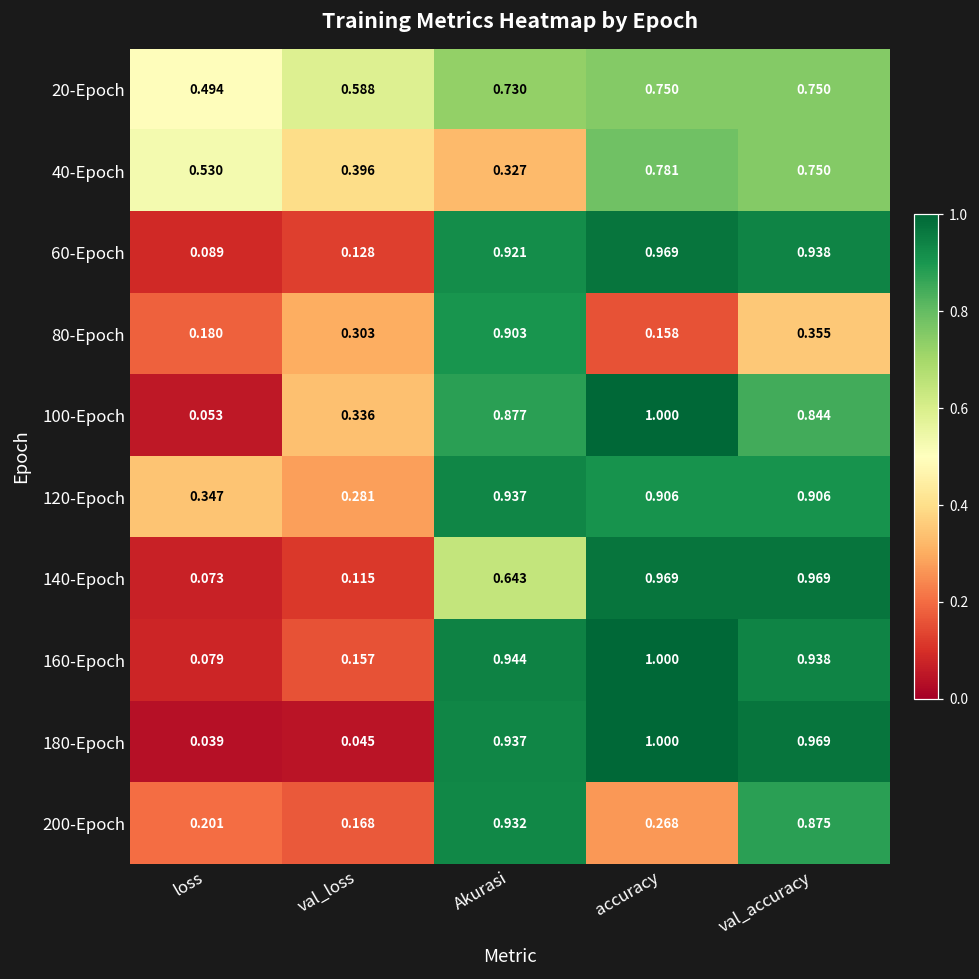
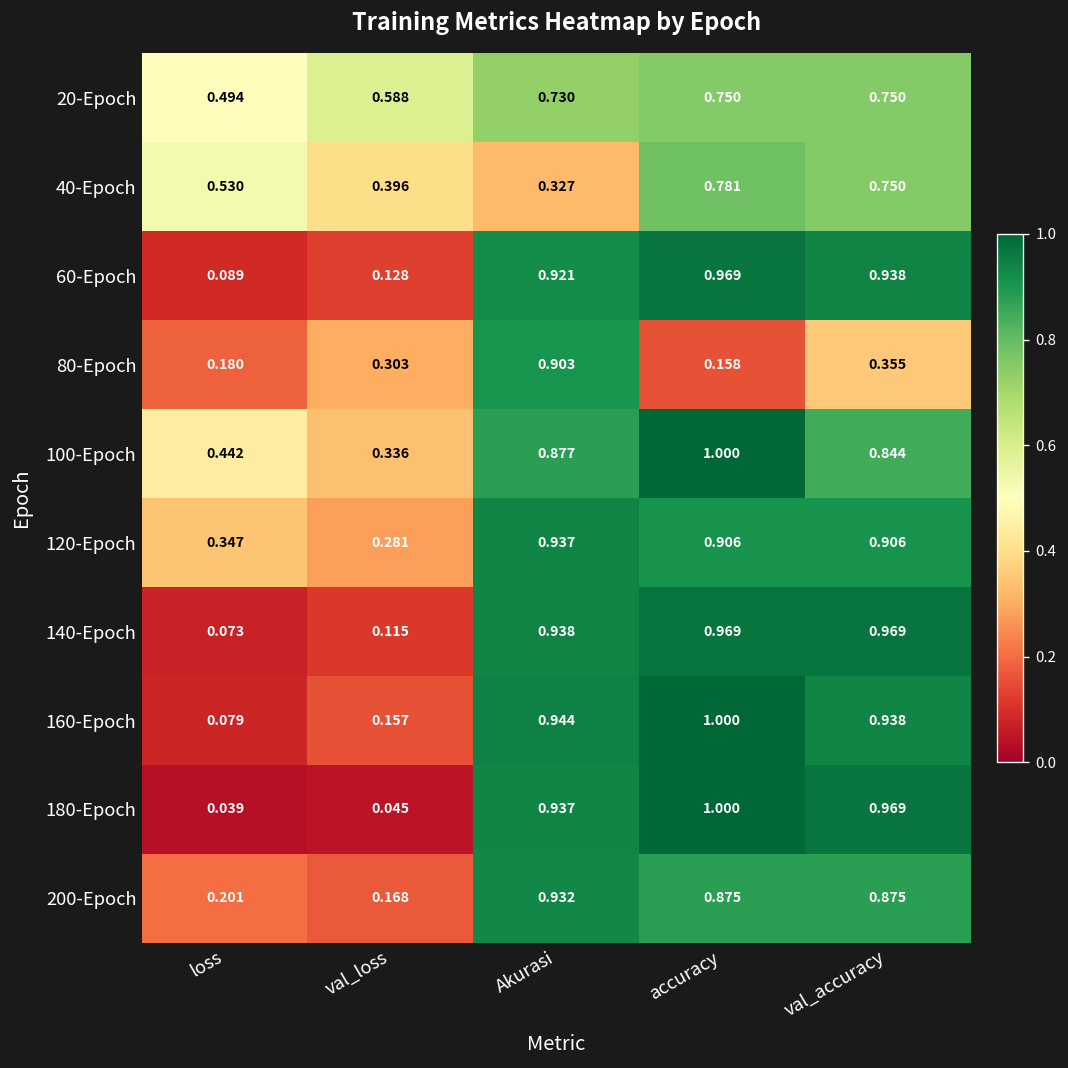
  {
    "20-Epoch": {
      "loss": 0.494,
      "val_loss": 0.588,
      "Akurasi": 0.730,
      "accuracy": 0.750,
      "val_accuracy": 0.750
    },
    "40-Epoch": {
      "loss": 0.530,
      "val_loss": 0.396,
      "Akurasi": 0.327,
      "accuracy": 0.781,
      "val_accuracy": 0.750
    },
    "60-Epoch": {
      "loss": 0.089,
      "val_loss": 0.128,
      "Akurasi": 0.921,
      "accuracy": 0.969,
      "val_accuracy": 0.938
    },
    "80-Epoch": {
      "loss": 0.180,
      "val_loss": 0.303,
      "Akurasi": 0.903,
      "accuracy": 0.158,
      "val_accuracy": 0.355
    },
    "100-Epoch": {
-     "loss": 0.053,
+     "loss": 0.442,
      "val_loss": 0.336,
      "Akurasi": 0.877,
      "accuracy": 1.000,
      "val_accuracy": 0.844
    },
    "120-Epoch": {
      "loss": 0.347,
      "val_loss": 0.281,
      "Akurasi": 0.937,
      "accuracy": 0.906,
      "val_accuracy": 0.906
    },
    "140-Epoch": {
      "loss": 0.073,
      "val_loss": 0.115,
-     "Akurasi": 0.643,
+     "Akurasi": 0.938,
      "accuracy": 0.969,
      "val_accuracy": 0.969
    },
    "160-Epoch": {
      "loss": 0.079,
      "val_loss": 0.157,
      "Akurasi": 0.944,
      "accuracy": 1.000,
      "val_accuracy": 0.938
    },
    "180-Epoch": {
      "loss": 0.039,
      "val_loss": 0.045,
      "Akurasi": 0.937,
      "accuracy": 1.000,
      "val_accuracy": 0.969
    },
    "200-Epoch": {
      "loss": 0.201,
      "val_loss": 0.168,
      "Akurasi": 0.932,
-     "accuracy": 0.268,
+     "accuracy": 0.875,
      "val_accuracy": 0.875
    }
  }
